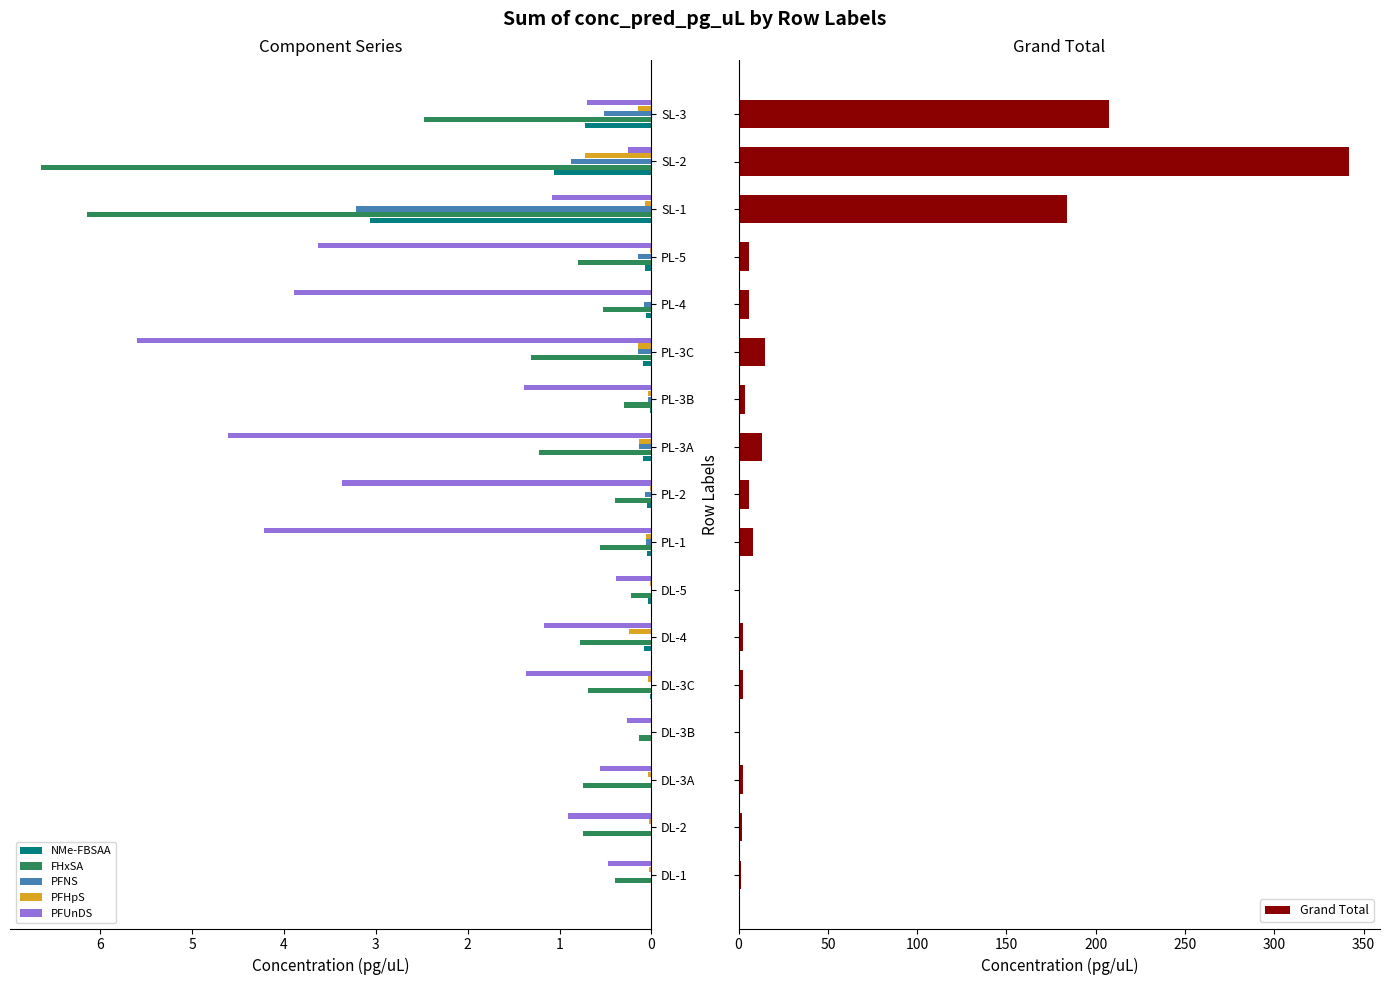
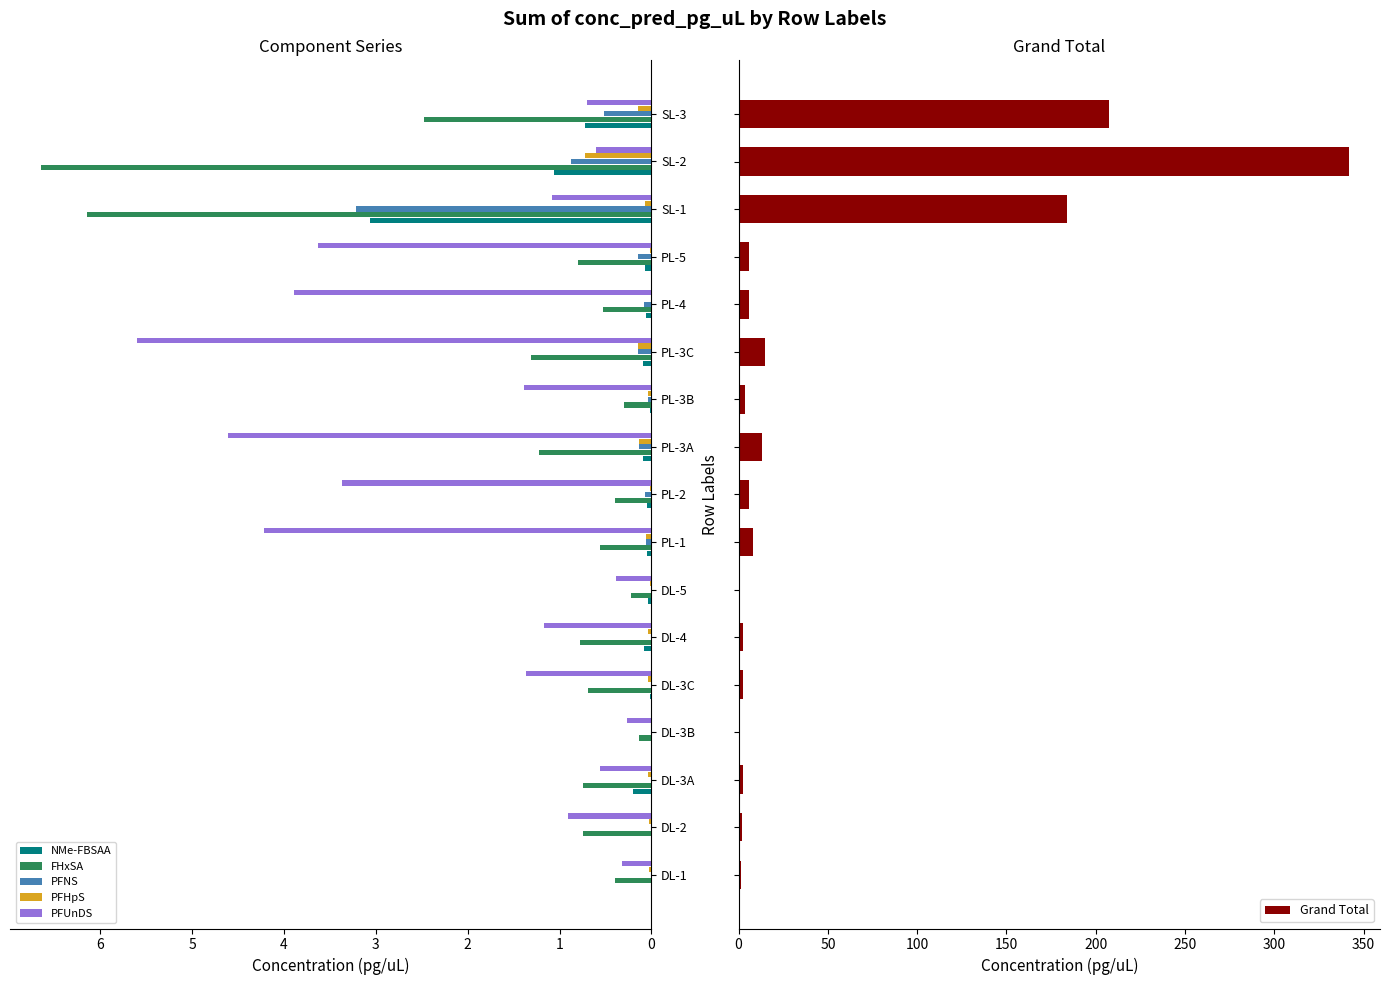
  {
    "Component Series": {
      "NMe-FBSAA": {
        "SL-3": 0.7,
        "SL-2": 1.1,
        "SL-1": 3.1,
        "PL-5": 0.1,
        "PL-4": 0.1,
        "PL-3C": 0.1,
        "PL-3A": 0.1,
        "PL-2": 0.0,
        "PL-1": 0.0,
        "DL-5": 0.0,
        "DL-4": 0.1,
        "DL-3B": 0.0,
-       "DL-3A": 0.0,
+       "DL-3A": 0.2,
        "DL-2": 0.0,
        "DL-1": 0.0
      },
      "FHxSA": {
        "SL-3": 2.5,
        "SL-2": 6.7,
        "SL-1": 6.1,
        "PL-5": 0.8,
        "PL-4": 0.5,
        "PL-3C": 1.3,
        "PL-3B": 0.3,
        "PL-3A": 1.2,
        "PL-2": 0.4,
        "PL-1": 0.6,
        "DL-5": 0.2,
        "DL-4": 0.8,
        "DL-3C": 0.7,
        "DL-3B": 0.1,
        "DL-3A": 0.7,
        "DL-2": 0.7,
        "DL-1": 0.4
      },
      "PFNS": {
        "SL-3": 0.5,
        "SL-2": 0.9,
        "SL-1": 3.2,
        "PL-5": 0.1,
        "PL-4": 0.1,
        "PL-3C": 0.2,
        "PL-3B": 0.0,
        "PL-3A": 0.1,
        "PL-2": 0.1,
        "PL-1": 0.1,
        "DL-5": 0.0,
        "DL-4": 0.0,
        "DL-3C": 0.0,
        "DL-3B": 0.0,
        "DL-3A": 0.0,
        "DL-2": 0.0,
        "DL-1": 0.0
      },
      "PFHpS": {
        "SL-3": 0.1,
        "SL-2": 0.7,
        "SL-1": 0.1,
        "PL-3C": 0.1,
        "PL-3B": 0.0,
        "PL-3A": 0.1,
        "PL-1": 0.1,
-       "DL-4": 0.2,
+       "DL-4": 0.0,
        "DL-3C": 0.0,
        "DL-3A": 0.0,
        "DL-2": 0.0
      },
      "PFUnDS": {
        "SL-3": 0.7,
-       "SL-2": 0.3,
+       "SL-2": 0.6,
        "SL-1": 1.1,
        "PL-5": 3.6,
        "PL-4": 3.9,
        "PL-3C": 5.6,
        "PL-3B": 1.4,
        "PL-3A": 4.6,
        "PL-2": 3.4,
        "PL-1": 4.2,
        "DL-5": 0.4,
        "DL-4": 1.2,
        "DL-3C": 1.4,
        "DL-3B": 0.3,
        "DL-3A": 0.6,
        "DL-2": 0.9,
-       "DL-1": 0.5
+       "DL-1": 0.3
      }
    }
  }
